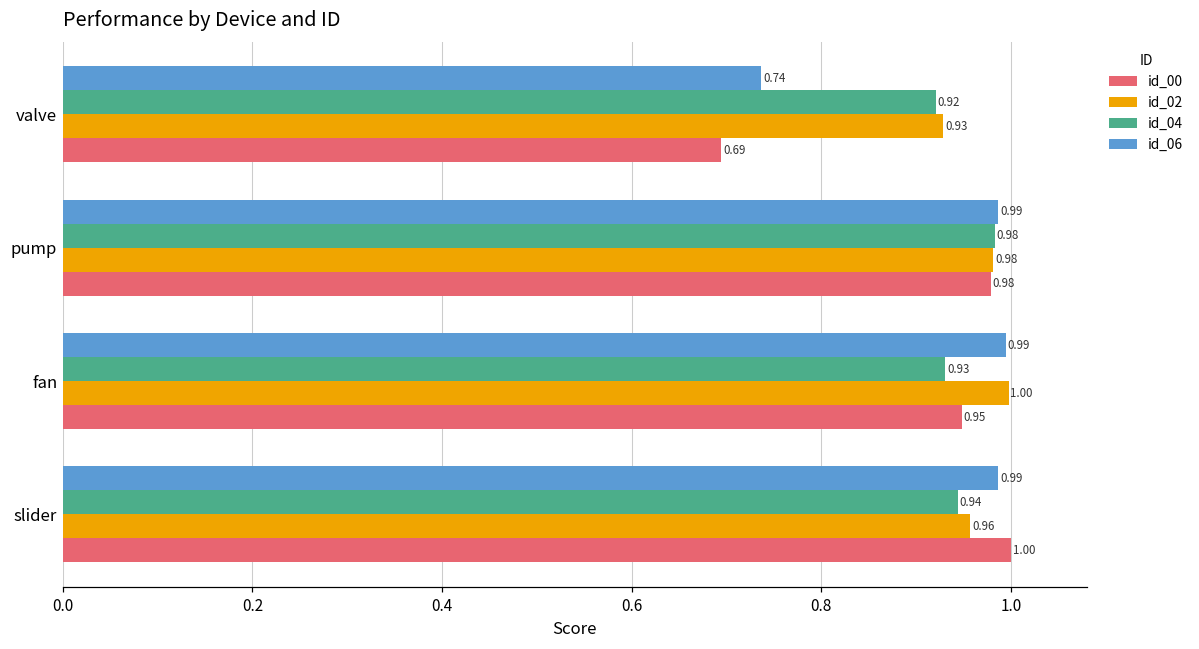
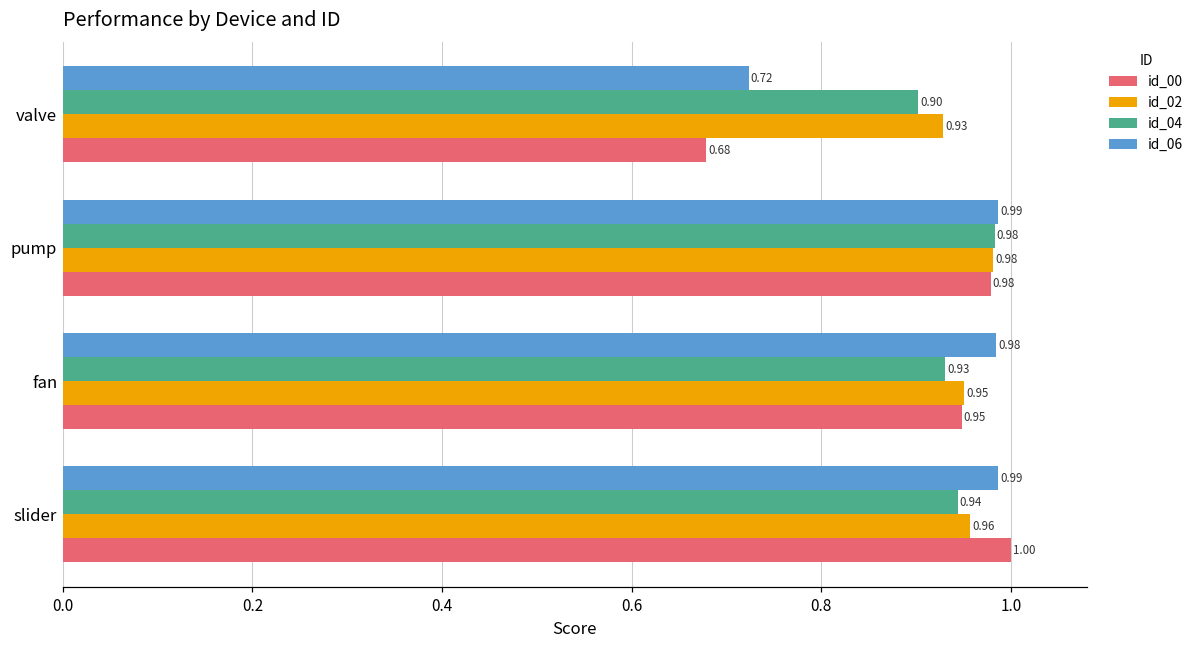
  {
    "id_00": {
-     "valve": 0.69,
+     "valve": 0.68,
      "pump": 0.98,
      "fan": 0.95,
      "slider": 1.00
    },
    "id_02": {
      "valve": 0.93,
      "pump": 0.98,
-     "fan": 1.00,
+     "fan": 0.95,
      "slider": 0.96
    },
    "id_04": {
-     "valve": 0.92,
+     "valve": 0.90,
      "pump": 0.98,
      "fan": 0.93,
      "slider": 0.94
    },
    "id_06": {
-     "valve": 0.74,
+     "valve": 0.72,
      "pump": 0.99,
-     "fan": 0.99,
+     "fan": 0.98,
      "slider": 0.99
    }
  }
